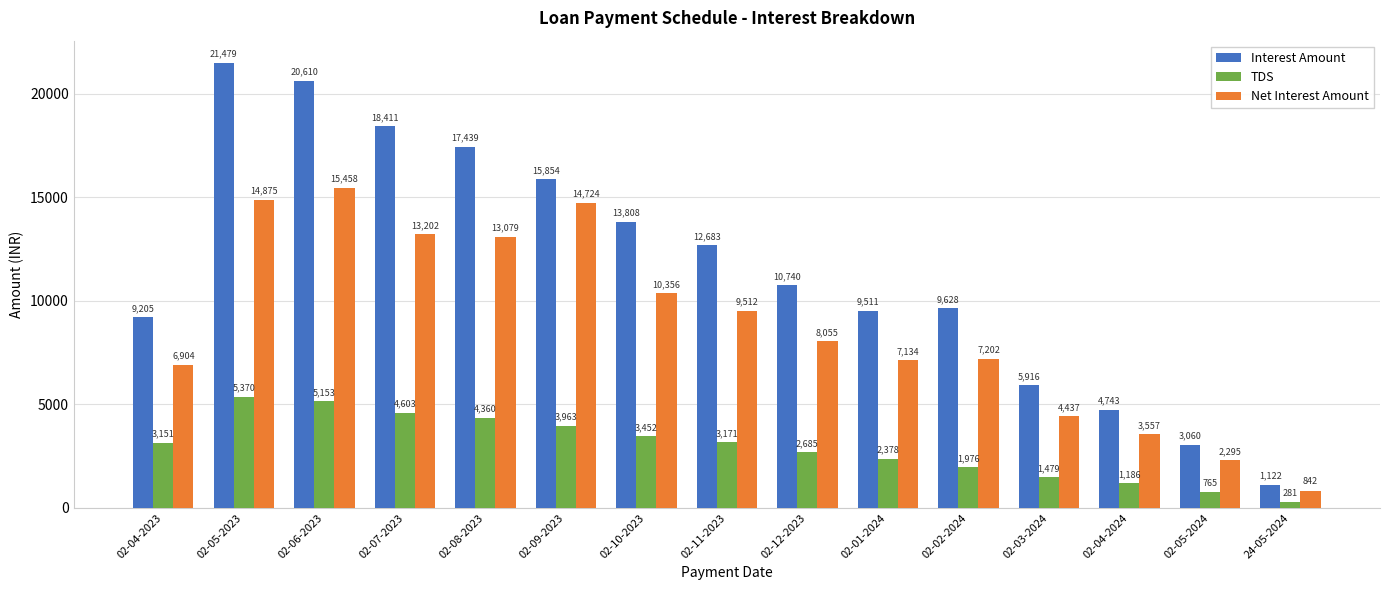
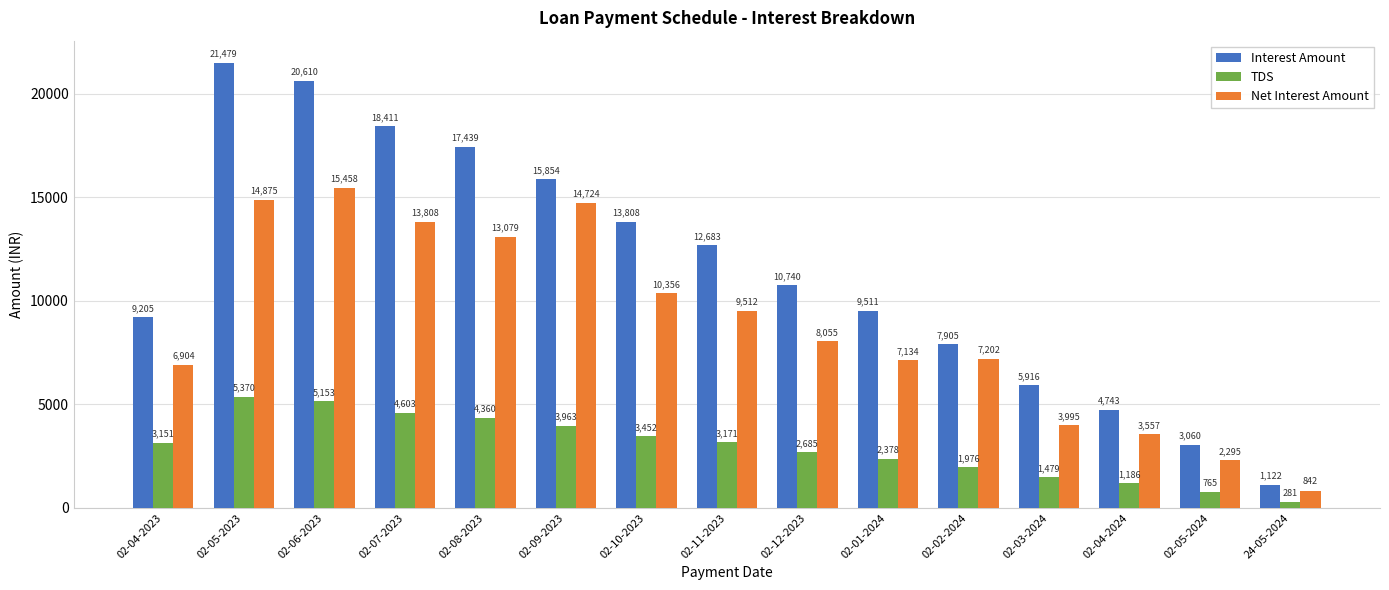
  {
    "Interest Amount": {
      "02-04-2023": "9,205",
      "02-05-2023": "21,479",
      "02-06-2023": "20,610",
      "02-07-2023": "18,411",
      "02-08-2023": "17,439",
      "02-09-2023": "15,854",
      "02-10-2023": "13,808",
      "02-11-2023": "12,683",
      "02-12-2023": "10,740",
      "02-01-2024": "9,511",
-     "02-02-2024": "9,628",
+     "02-02-2024": "7,905",
      "02-03-2024": "5,916",
      "02-04-2024": "4,743",
      "02-05-2024": "3,060",
      "24-05-2024": "1,122"
    },
    "TDS": {
      "02-04-2023": "3,151",
      "02-05-2023": "5,370",
      "02-06-2023": "5,153",
      "02-07-2023": "4,603",
      "02-08-2023": "4,360",
      "02-09-2023": "3,963",
      "02-10-2023": "3,452",
      "02-11-2023": "3,171",
      "02-12-2023": "2,685",
      "02-01-2024": "2,378",
      "02-02-2024": "1,976",
      "02-03-2024": "1,479",
      "02-04-2024": "1,186",
      "02-05-2024": "765",
      "24-05-2024": "281"
    },
    "Net Interest Amount": {
      "02-04-2023": "6,904",
      "02-05-2023": "14,875",
      "02-06-2023": "15,458",
-     "02-07-2023": "13,202",
+     "02-07-2023": "13,808",
      "02-08-2023": "13,079",
      "02-09-2023": "14,724",
      "02-10-2023": "10,356",
      "02-11-2023": "9,512",
      "02-12-2023": "8,055",
      "02-01-2024": "7,134",
      "02-02-2024": "7,202",
-     "02-03-2024": "4,437",
+     "02-03-2024": "3,995",
      "02-04-2024": "3,557",
      "02-05-2024": "2,295",
      "24-05-2024": "842"
    }
  }
